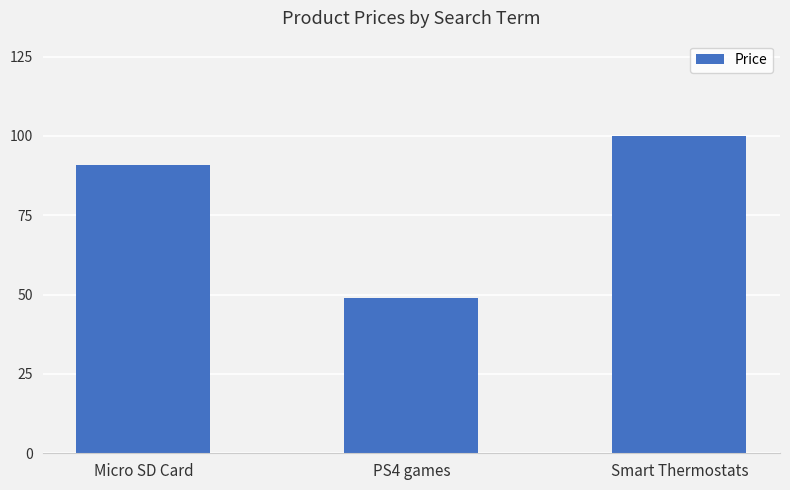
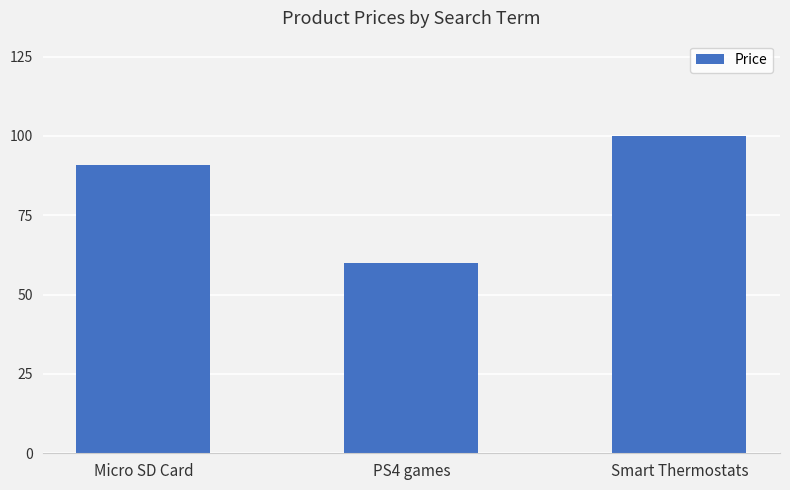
  {
    "Micro SD Card": 91,
-   "PS4 games": 49,
+   "PS4 games": 60,
    "Smart Thermostats": 100
  }
